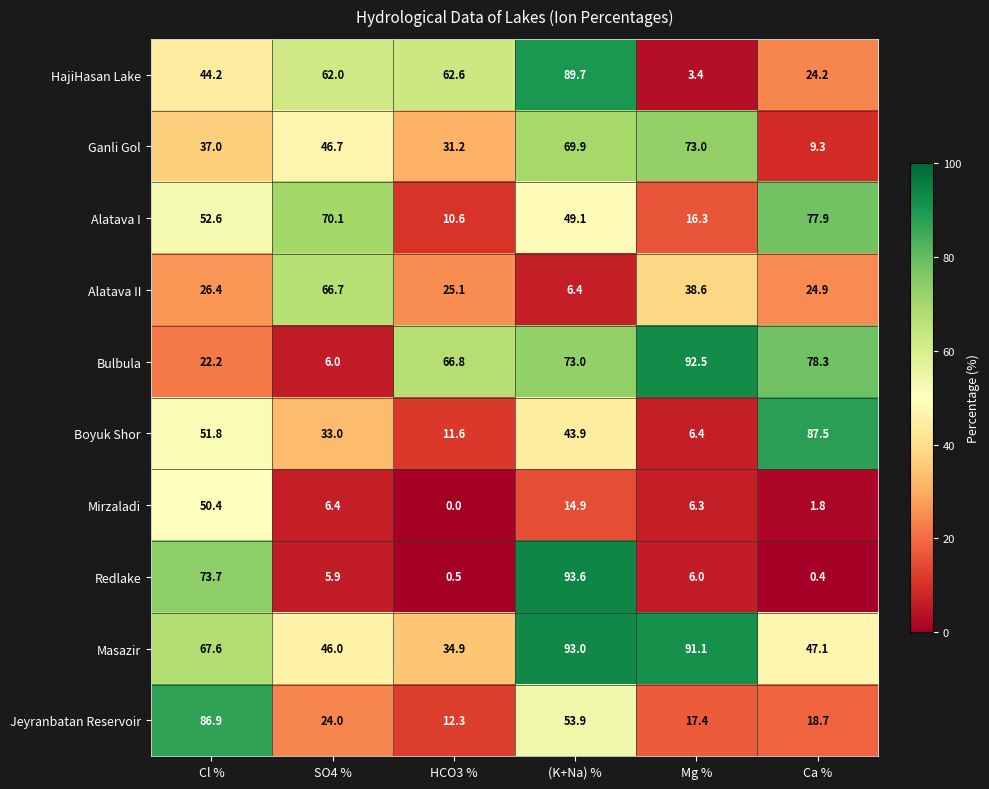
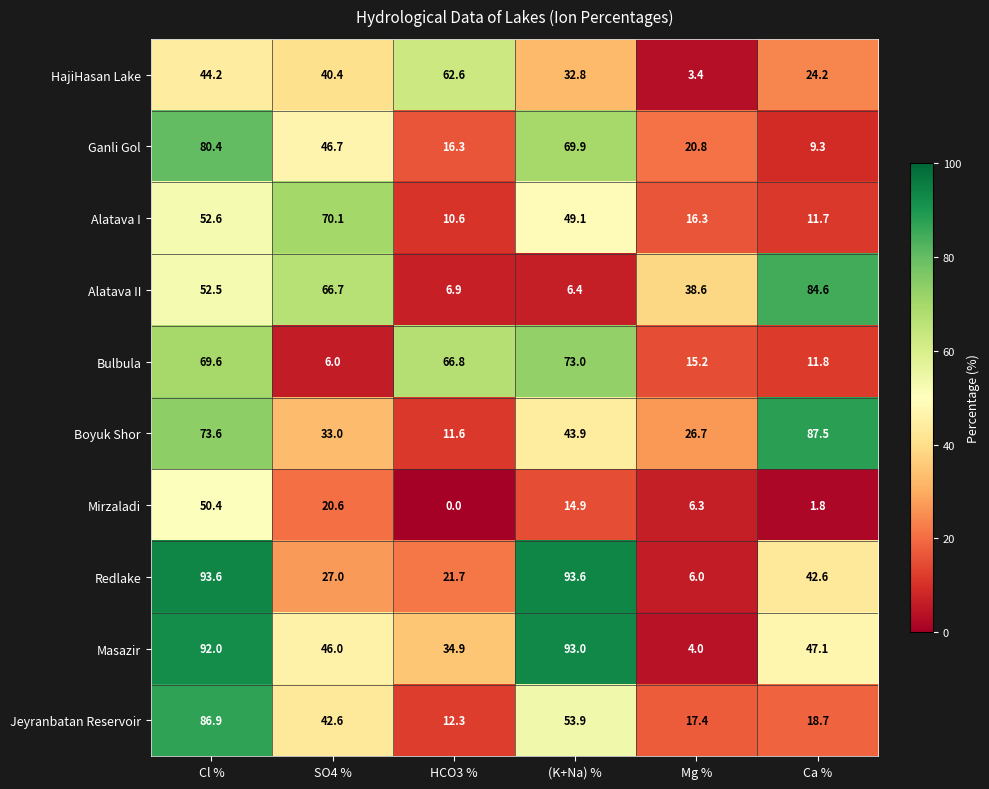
  {
    "HajiHasan Lake": {
      "Cl %": 44.2,
-     "SO4 %": 62.0,
+     "SO4 %": 40.4,
      "HCO3 %": 62.6,
-     "(K+Na) %": 89.7,
+     "(K+Na) %": 32.8,
      "Mg %": 3.4,
      "Ca %": 24.2
    },
    "Ganli Gol": {
-     "Cl %": 37.0,
+     "Cl %": 80.4,
      "SO4 %": 46.7,
-     "HCO3 %": 31.2,
+     "HCO3 %": 16.3,
      "(K+Na) %": 69.9,
-     "Mg %": 73.0,
+     "Mg %": 20.8,
      "Ca %": 9.3
    },
    "Alatava I": {
      "Cl %": 52.6,
      "SO4 %": 70.1,
      "HCO3 %": 10.6,
      "(K+Na) %": 49.1,
      "Mg %": 16.3,
-     "Ca %": 77.9
+     "Ca %": 11.7
    },
    "Alatava II": {
-     "Cl %": 26.4,
+     "Cl %": 52.5,
      "SO4 %": 66.7,
-     "HCO3 %": 25.1,
+     "HCO3 %": 6.9,
      "(K+Na) %": 6.4,
      "Mg %": 38.6,
-     "Ca %": 24.9
+     "Ca %": 84.6
    },
    "Bulbula": {
-     "Cl %": 22.2,
+     "Cl %": 69.6,
      "SO4 %": 6.0,
      "HCO3 %": 66.8,
      "(K+Na) %": 73.0,
-     "Mg %": 92.5,
-     "Ca %": 78.3
+     "Mg %": 15.2,
+     "Ca %": 11.8
    },
    "Boyuk Shor": {
-     "Cl %": 51.8,
+     "Cl %": 73.6,
      "SO4 %": 33.0,
      "HCO3 %": 11.6,
      "(K+Na) %": 43.9,
-     "Mg %": 6.4,
+     "Mg %": 26.7,
      "Ca %": 87.5
    },
    "Mirzaladi": {
      "Cl %": 50.4,
-     "SO4 %": 6.4,
+     "SO4 %": 20.6,
      "HCO3 %": 0.0,
      "(K+Na) %": 14.9,
      "Mg %": 6.3,
      "Ca %": 1.8
    },
    "Redlake": {
-     "Cl %": 73.7,
-     "SO4 %": 5.9,
-     "HCO3 %": 0.5,
+     "Cl %": 93.6,
+     "SO4 %": 27.0,
+     "HCO3 %": 21.7,
      "(K+Na) %": 93.6,
      "Mg %": 6.0,
-     "Ca %": 0.4
+     "Ca %": 42.6
    },
    "Masazir": {
-     "Cl %": 67.6,
+     "Cl %": 92.0,
      "SO4 %": 46.0,
      "HCO3 %": 34.9,
      "(K+Na) %": 93.0,
-     "Mg %": 91.1,
+     "Mg %": 4.0,
      "Ca %": 47.1
    },
    "Jeyranbatan Reservoir": {
      "Cl %": 86.9,
-     "SO4 %": 24.0,
+     "SO4 %": 42.6,
      "HCO3 %": 12.3,
      "(K+Na) %": 53.9,
      "Mg %": 17.4,
      "Ca %": 18.7
    }
  }
